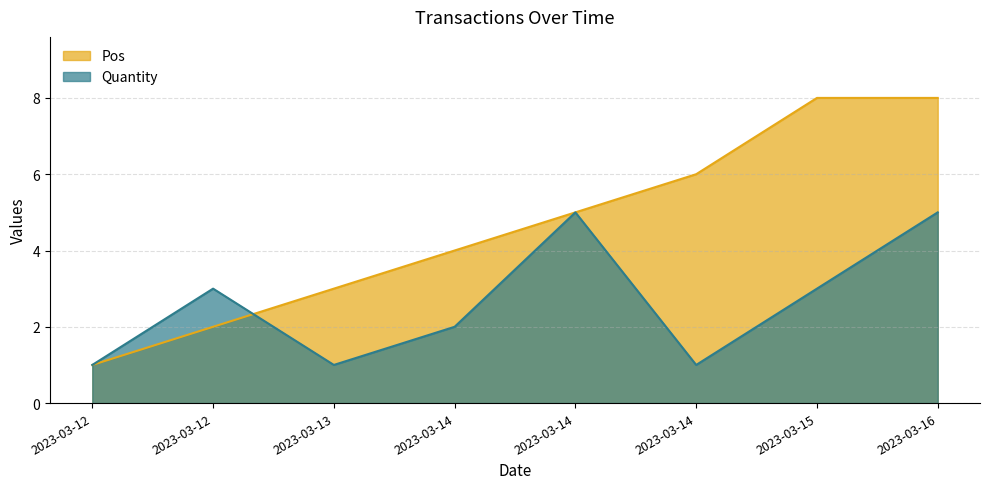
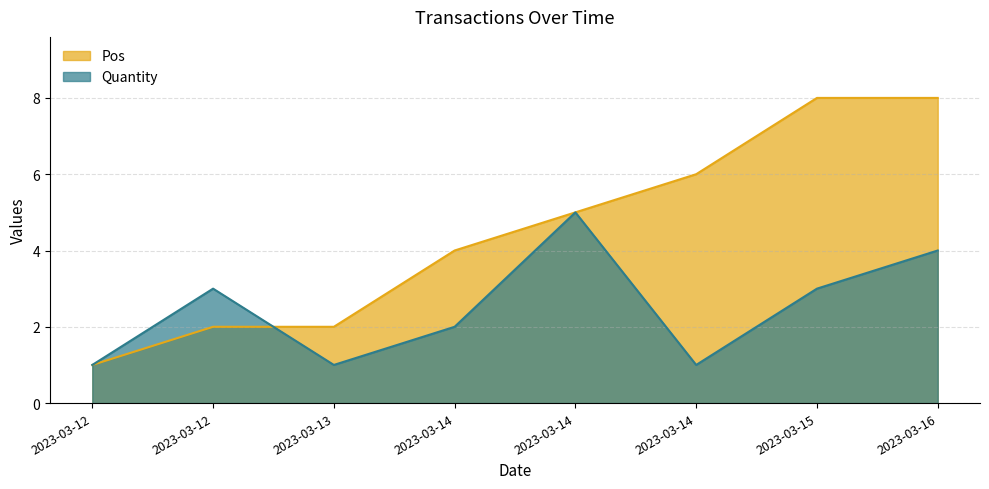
  {
    "Pos": {
-     "2023-03-13": 3,
+     "2023-03-13": 2,
      "2023-03-15": 8,
      "2023-03-16": 8
    },
    "Quantity": {
      "2023-03-13": 1,
      "2023-03-15": 3,
-     "2023-03-16": 5
+     "2023-03-16": 4
    }
  }
